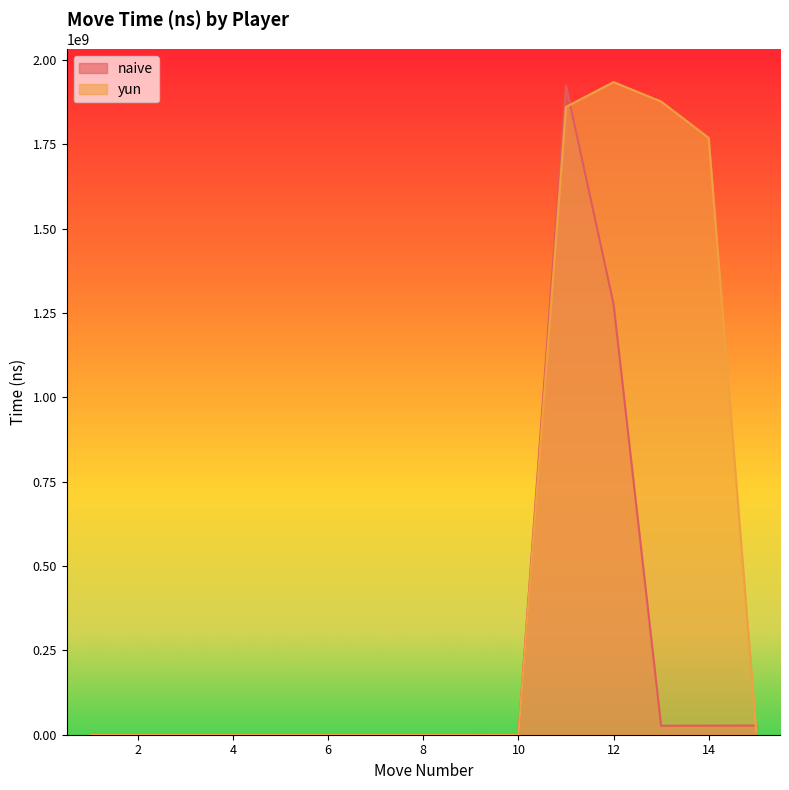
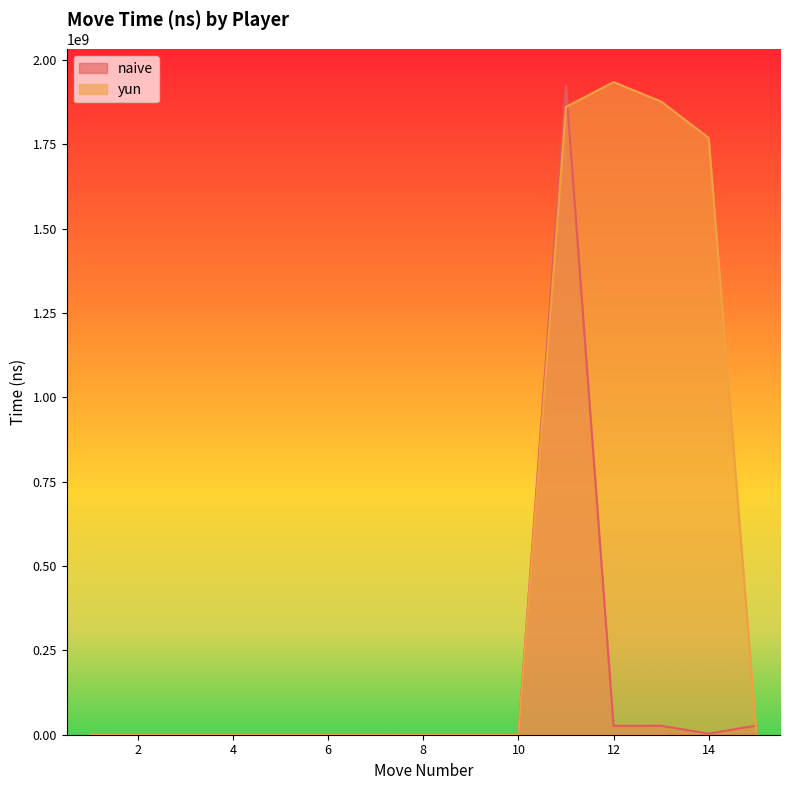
  {
    "naive": {
-     "12": 1280000000,
-     "14": 30000000
+     "12": 30000000,
+     "14": 0
    },
    "yun": {
      "12": 1930000000,
      "14": 1770000000
    }
  }
